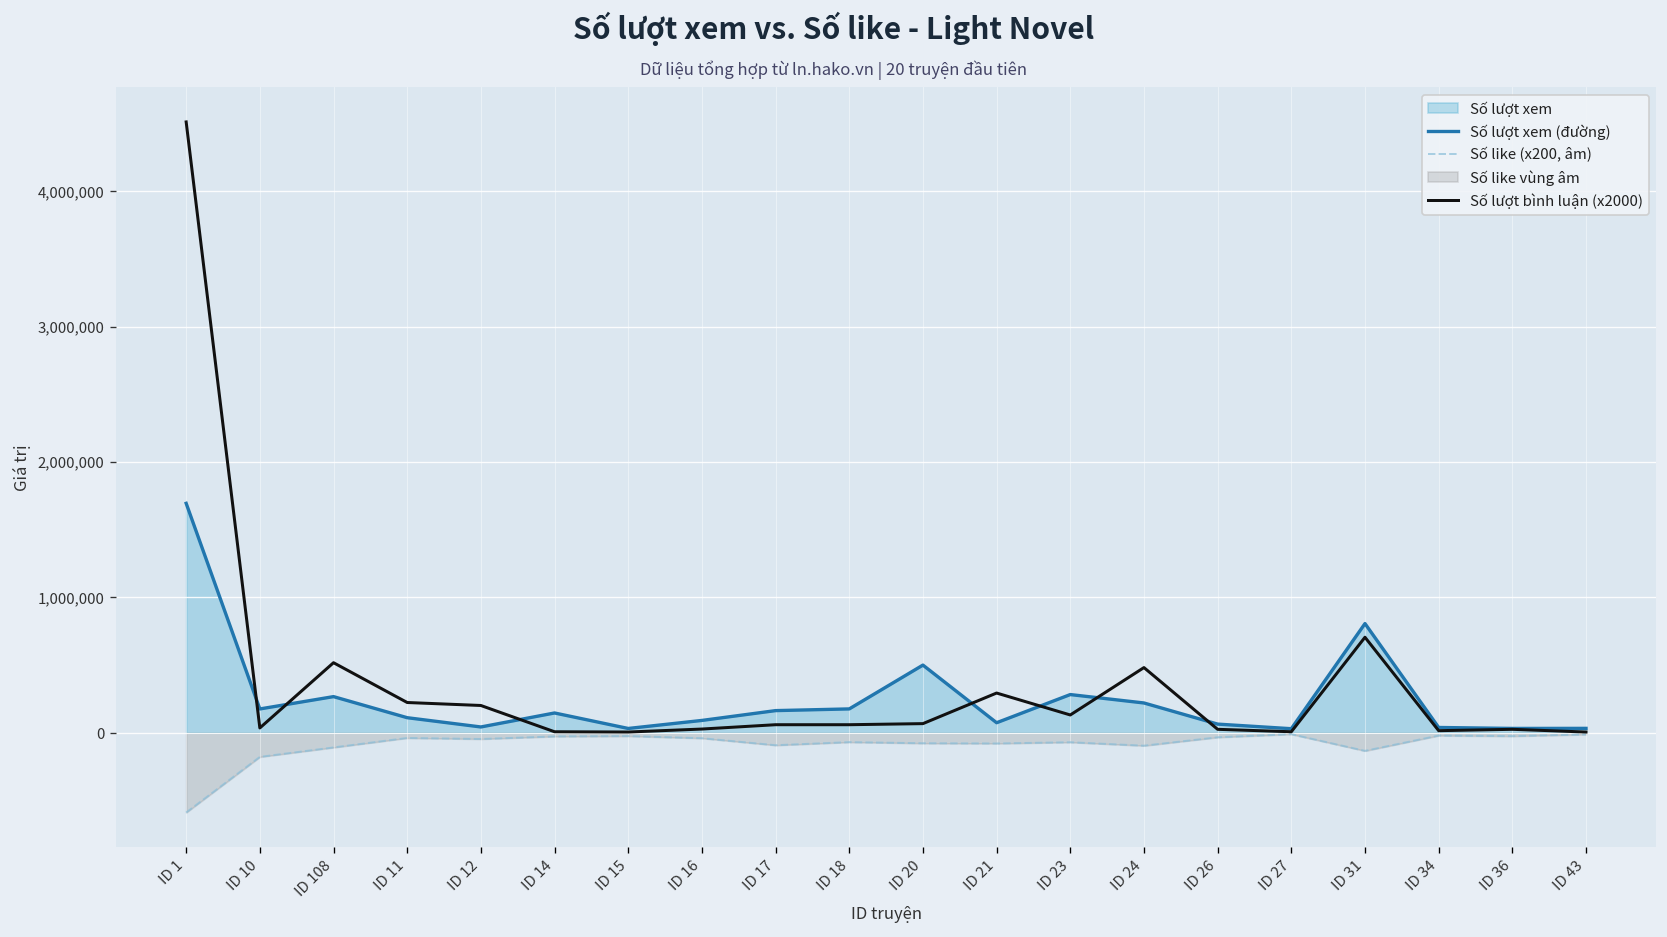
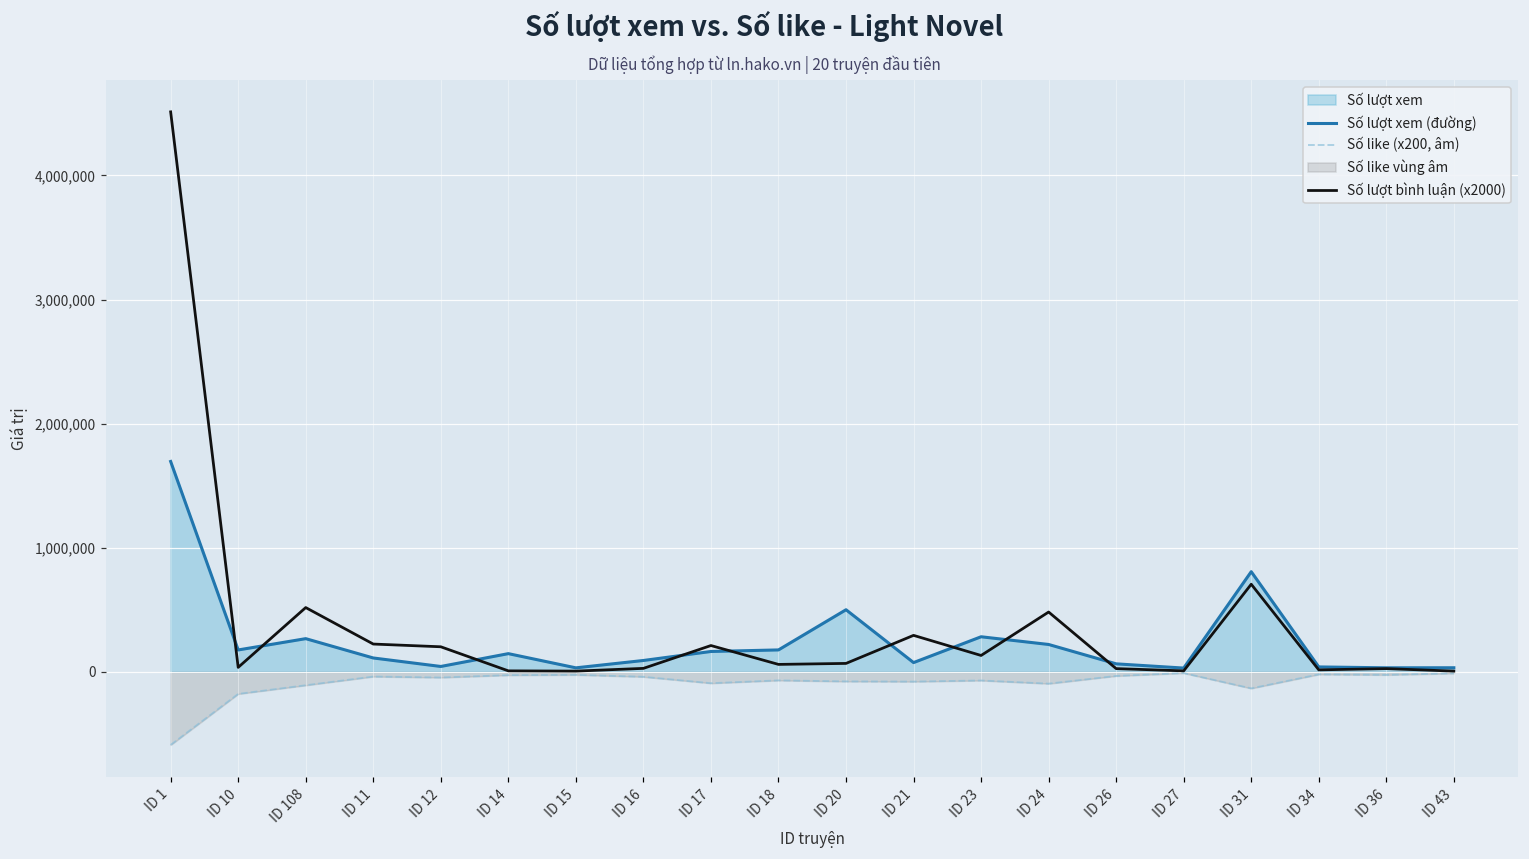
  {
    "Số lượt bình luận (x2000)": {
      "ID 1": "4,510,000",
      "ID 10": "40,000",
      "ID 108": "520,000",
      "ID 11": "220,000",
      "ID 12": "200,000",
      "ID 16": "30,000",
-     "ID 17": "60,000",
+     "ID 17": "210,000",
      "ID 18": "60,000",
      "ID 20": "70,000",
      "ID 21": "290,000",
      "ID 23": "130,000",
      "ID 24": "480,000",
      "ID 26": "30,000",
      "ID 31": "710,000"
    }
  }
